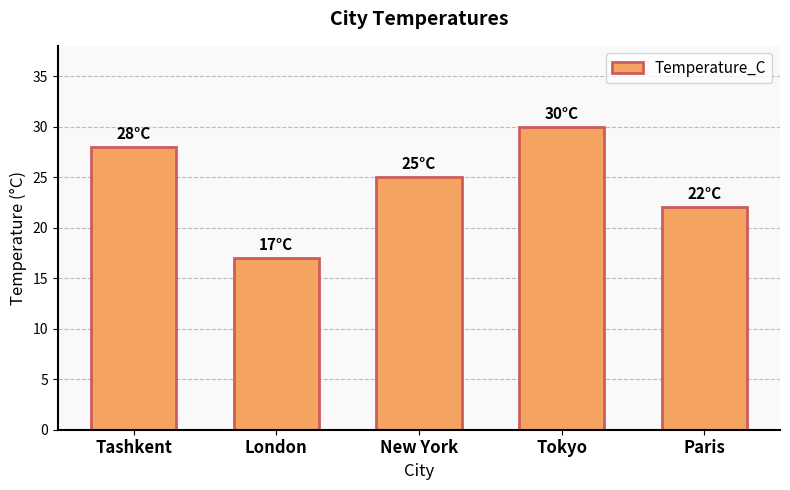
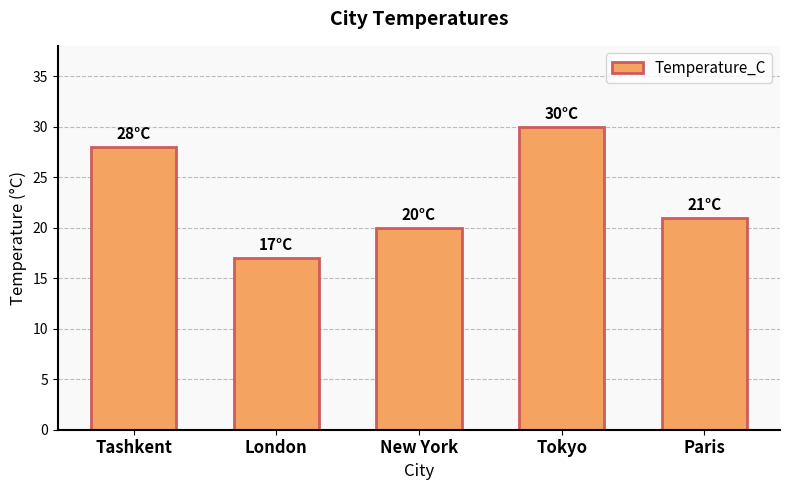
  {
    "Tashkent": "28°C",
    "London": "17°C",
-   "New York": "25°C",
+   "New York": "20°C",
    "Tokyo": "30°C",
-   "Paris": "22°C"
+   "Paris": "21°C"
  }
